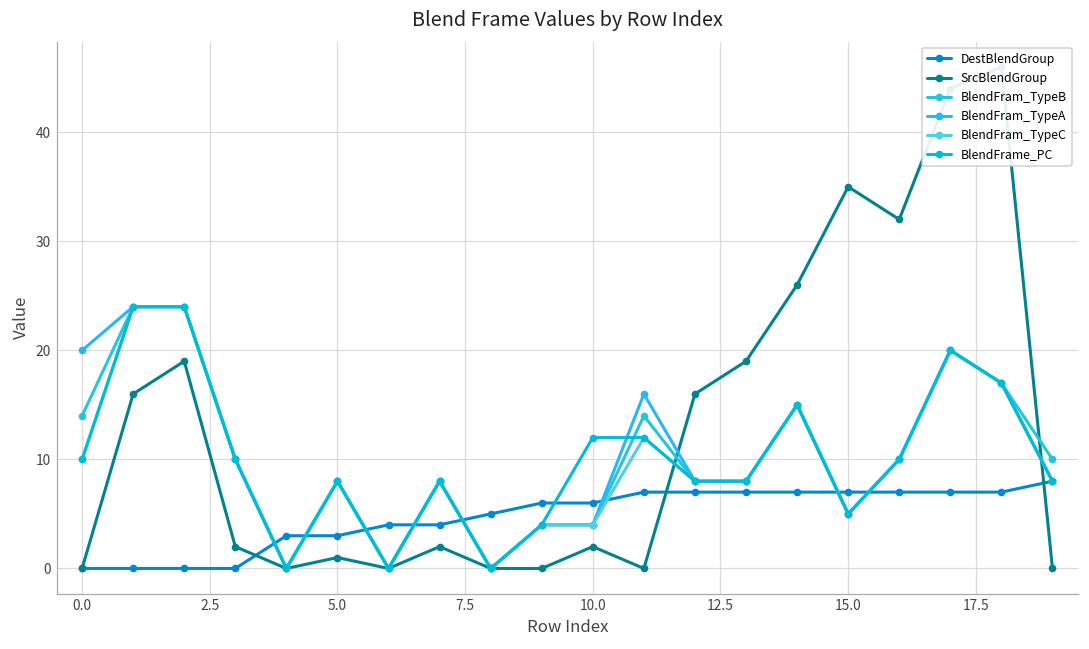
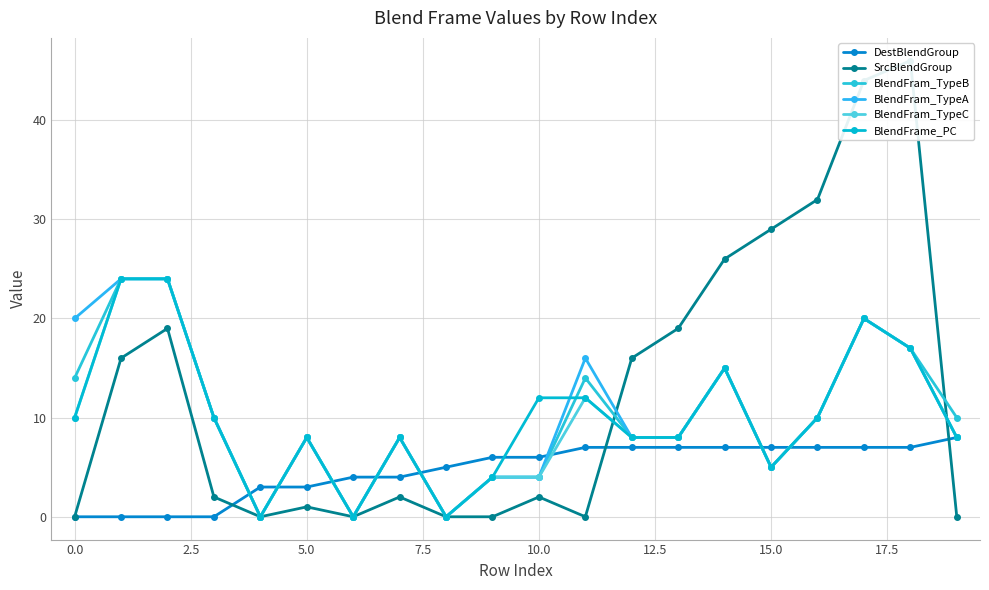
  {
    "SrcBlendGroup": {
      "5.0": 1,
      "10.0": 2,
-     "15.0": 35
+     "15.0": 29
    }
  }
